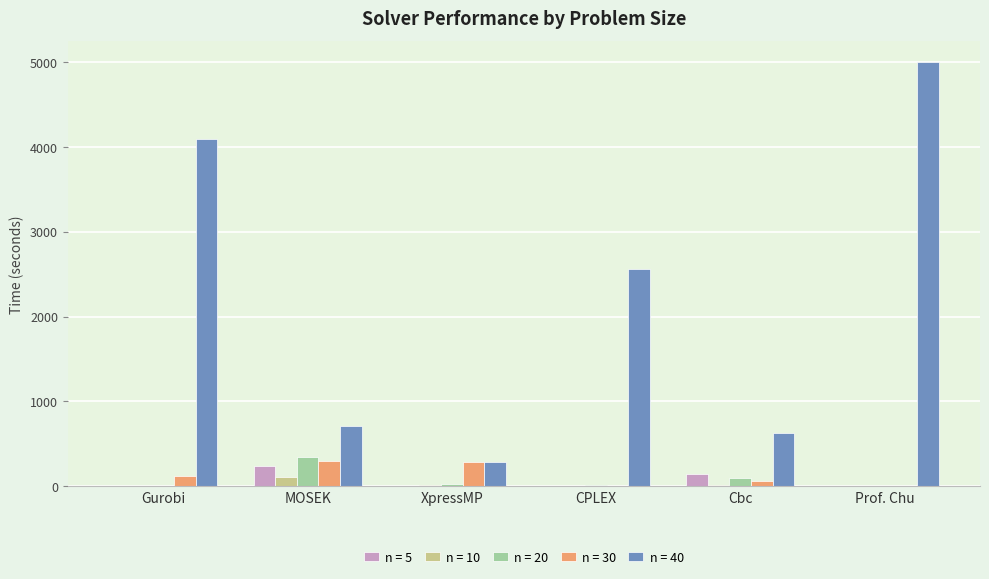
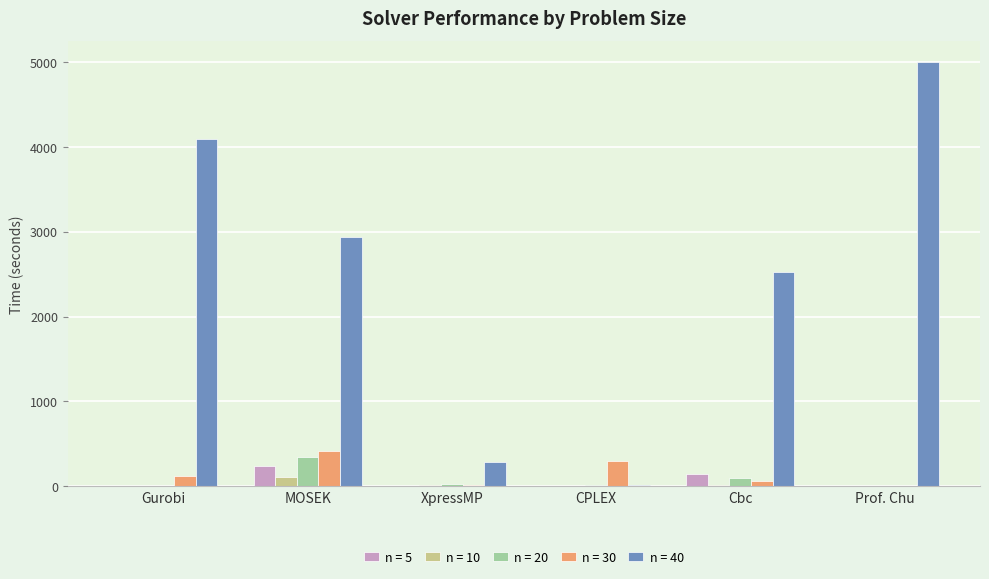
  {
    "n = 5": {
      "MOSEK": 200,
      "Cbc": 200
    },
    "n = 30": {
      "Gurobi": 100,
-     "MOSEK": 300,
-     "XpressMP": 300,
-     "CPLEX": 0,
+     "MOSEK": 400,
+     "XpressMP": 0,
+     "CPLEX": 300,
      "Cbc": 100
    },
    "n = 40": {
      "Gurobi": 4100,
-     "MOSEK": 700,
+     "MOSEK": 2900,
      "XpressMP": 300,
-     "CPLEX": 2600,
-     "Cbc": 600,
+     "CPLEX": 0,
+     "Cbc": 2500,
      "Prof. Chu": 5000
    }
  }
